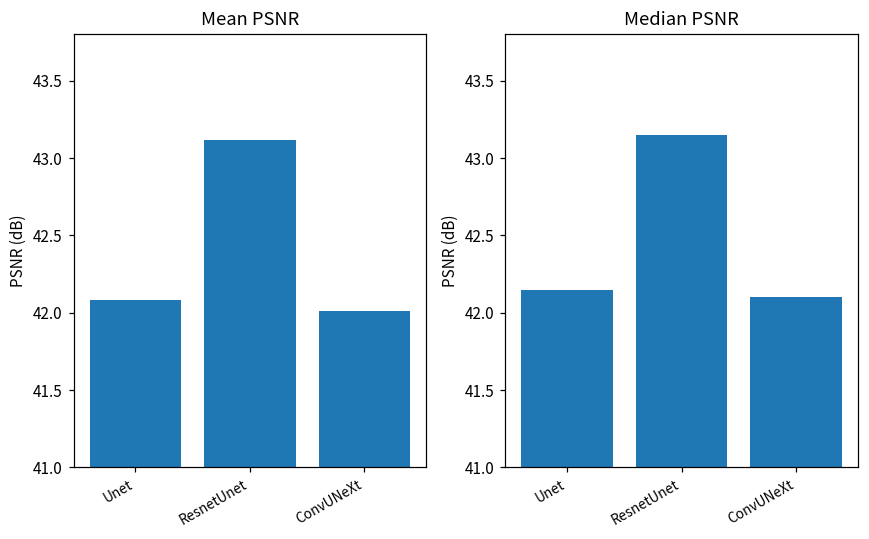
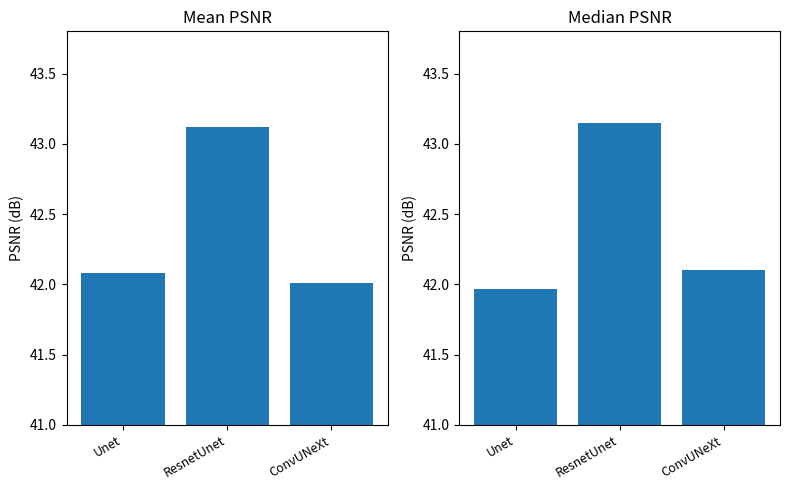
  {
    "Mean PSNR": {
      "Unet": 42.08,
      "ResnetUnet": 43.12,
      "ConvUNeXt": 42.01
    },
    "Median PSNR": {
-     "Unet": 42.15,
+     "Unet": 41.97,
      "ResnetUnet": 43.15,
      "ConvUNeXt": 42.10
    }
  }
